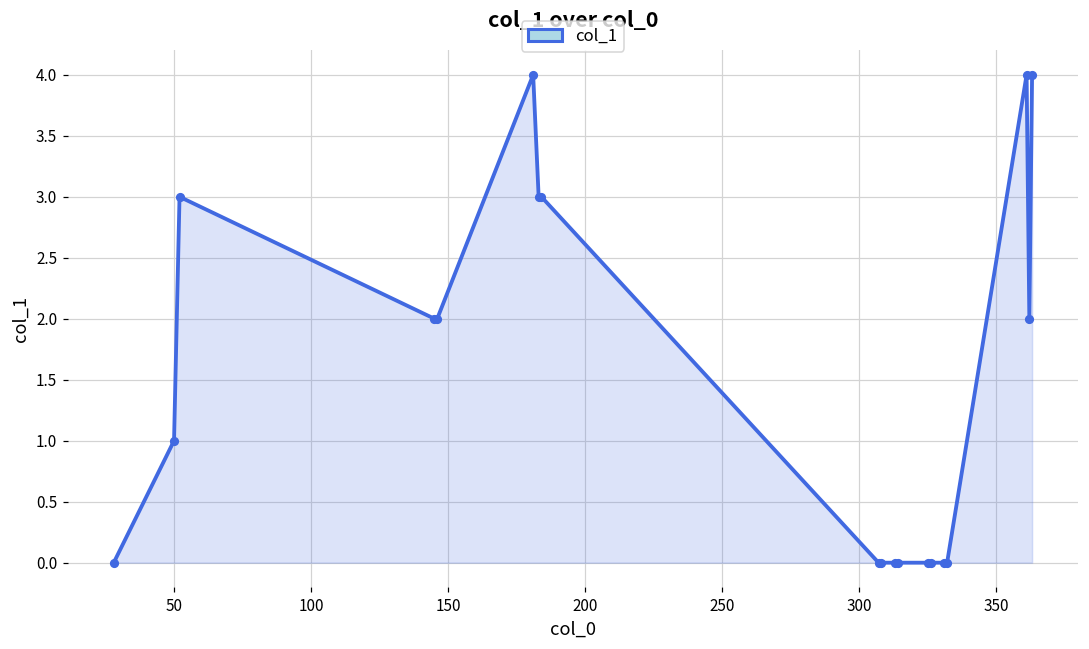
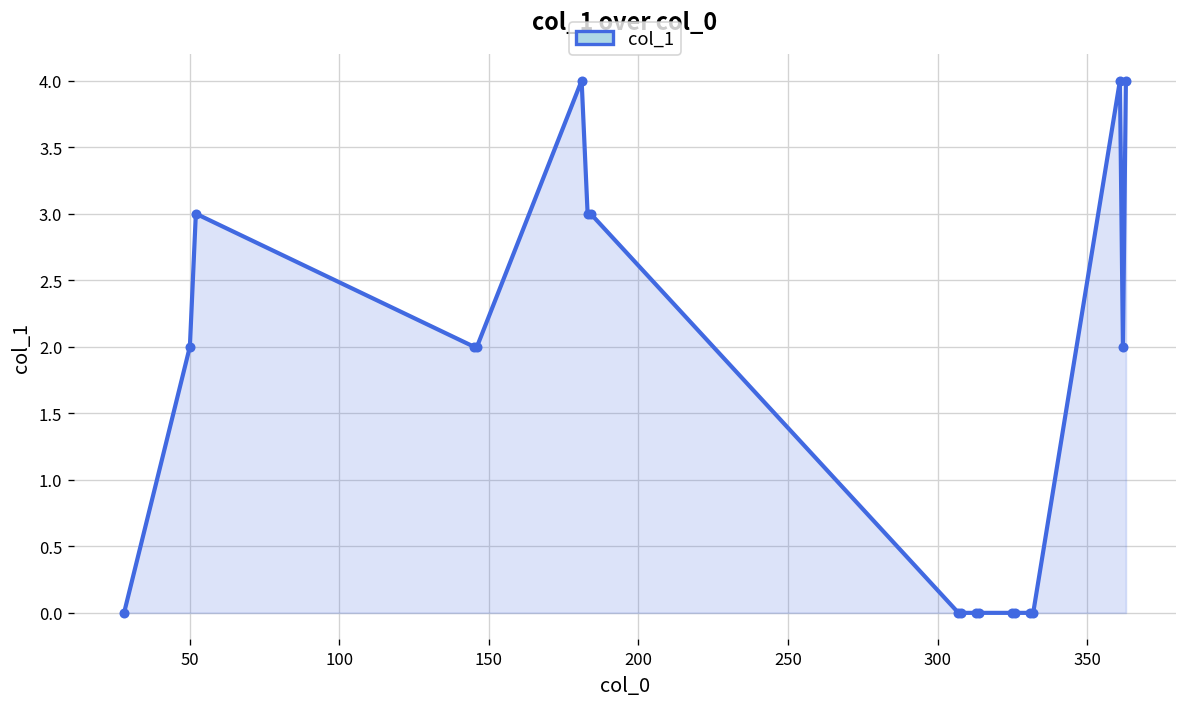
  {
-   "50": 1
+   "50": 2
  }
